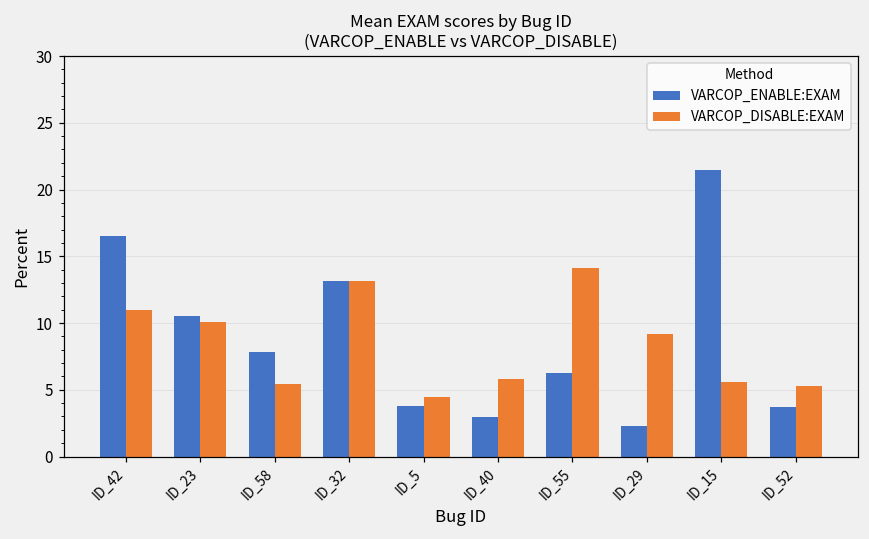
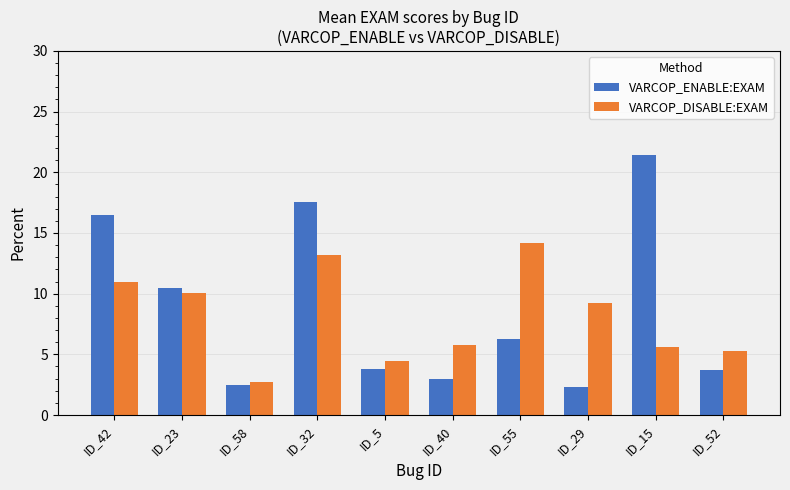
  {
    "VARCOP_ENABLE:EXAM": {
      "ID_42": 16.5,
      "ID_23": 10.5,
-     "ID_58": 7.8,
-     "ID_32": 13.2,
+     "ID_58": 2.5,
+     "ID_32": 17.5,
      "ID_5": 3.8,
      "ID_40": 3.0,
      "ID_55": 6.3,
      "ID_29": 2.3,
      "ID_15": 21.4,
      "ID_52": 3.7
    },
    "VARCOP_DISABLE:EXAM": {
      "ID_42": 10.9,
      "ID_23": 10.0,
-     "ID_58": 5.4,
+     "ID_58": 2.7,
      "ID_32": 13.2,
      "ID_5": 4.5,
      "ID_40": 5.8,
      "ID_55": 14.2,
      "ID_29": 9.2,
      "ID_15": 5.6,
      "ID_52": 5.3
    }
  }
